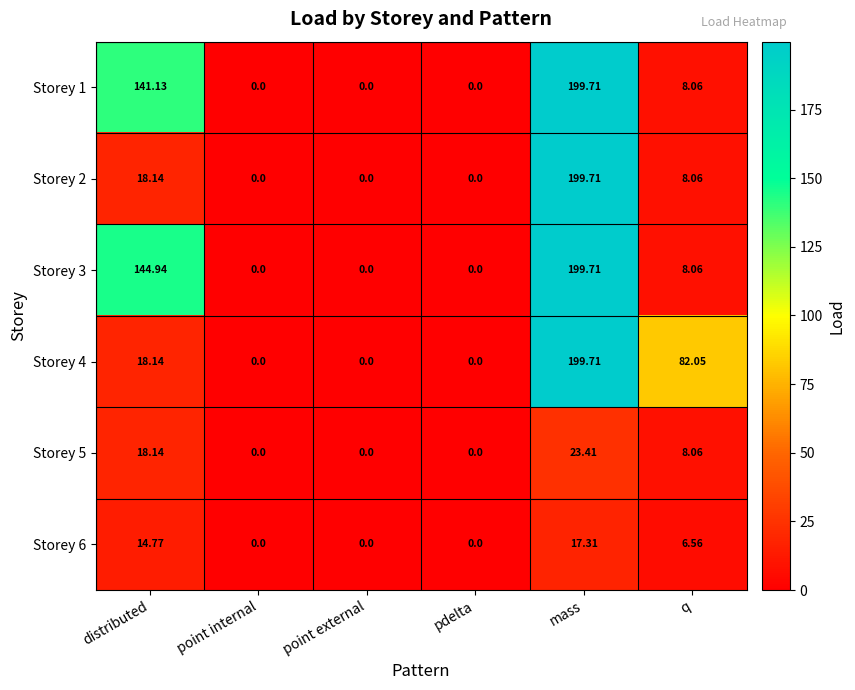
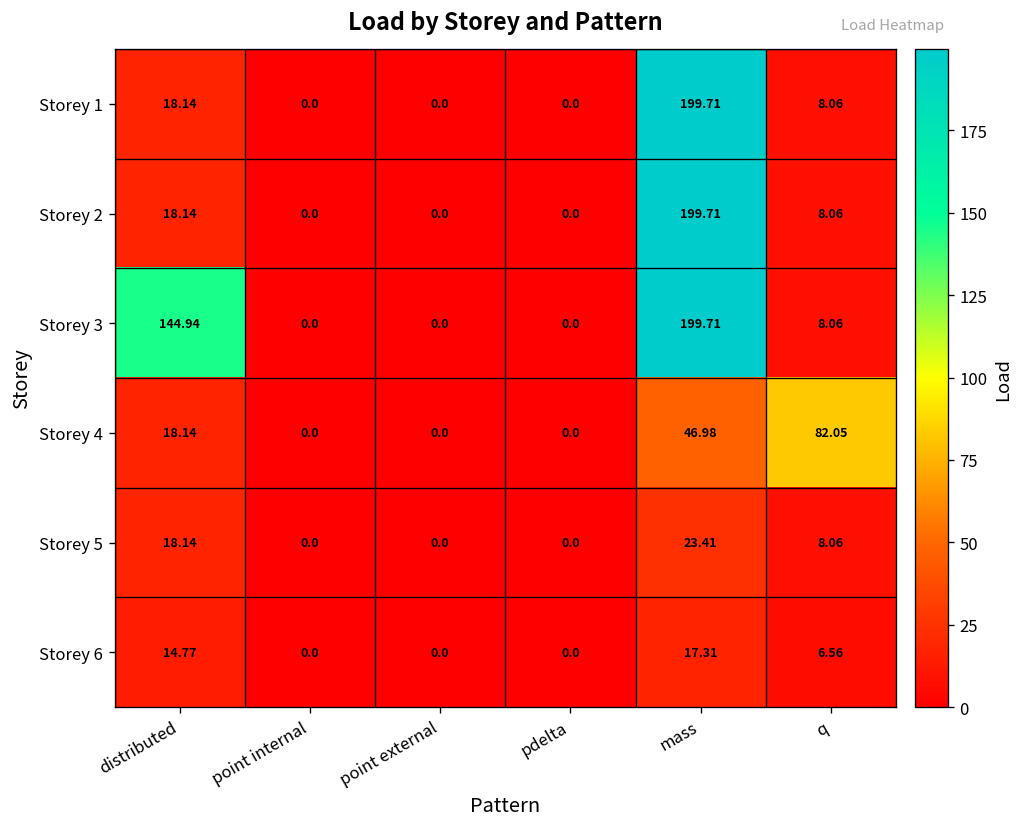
  {
    "Storey 1": {
-     "distributed": 141.13,
+     "distributed": 18.14,
      "point internal": 0.0,
      "point external": 0.0,
      "pdelta": 0.0,
      "mass": 199.71,
      "q": 8.06
    },
    "Storey 2": {
      "distributed": 18.14,
      "point internal": 0.0,
      "point external": 0.0,
      "pdelta": 0.0,
      "mass": 199.71,
      "q": 8.06
    },
    "Storey 3": {
      "distributed": 144.94,
      "point internal": 0.0,
      "point external": 0.0,
      "pdelta": 0.0,
      "mass": 199.71,
      "q": 8.06
    },
    "Storey 4": {
      "distributed": 18.14,
      "point internal": 0.0,
      "point external": 0.0,
      "pdelta": 0.0,
-     "mass": 199.71,
+     "mass": 46.98,
      "q": 82.05
    },
    "Storey 5": {
      "distributed": 18.14,
      "point internal": 0.0,
      "point external": 0.0,
      "pdelta": 0.0,
      "mass": 23.41,
      "q": 8.06
    },
    "Storey 6": {
      "distributed": 14.77,
      "point internal": 0.0,
      "point external": 0.0,
      "pdelta": 0.0,
      "mass": 17.31,
      "q": 6.56
    }
  }
